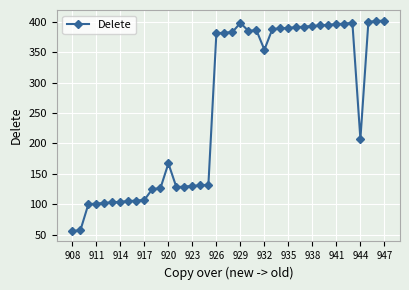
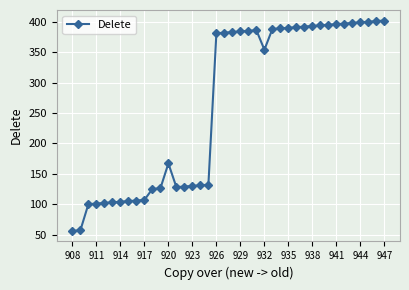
  {
    "908": 60,
    "911": 100,
    "914": 100,
    "917": 110,
    "920": 170,
    "923": 130,
    "926": 380,
-   "929": 400,
+   "929": 380,
    "932": 350,
    "935": 390,
    "938": 390,
    "941": 400,
-   "944": 210,
+   "944": 400,
    "947": 400
  }
